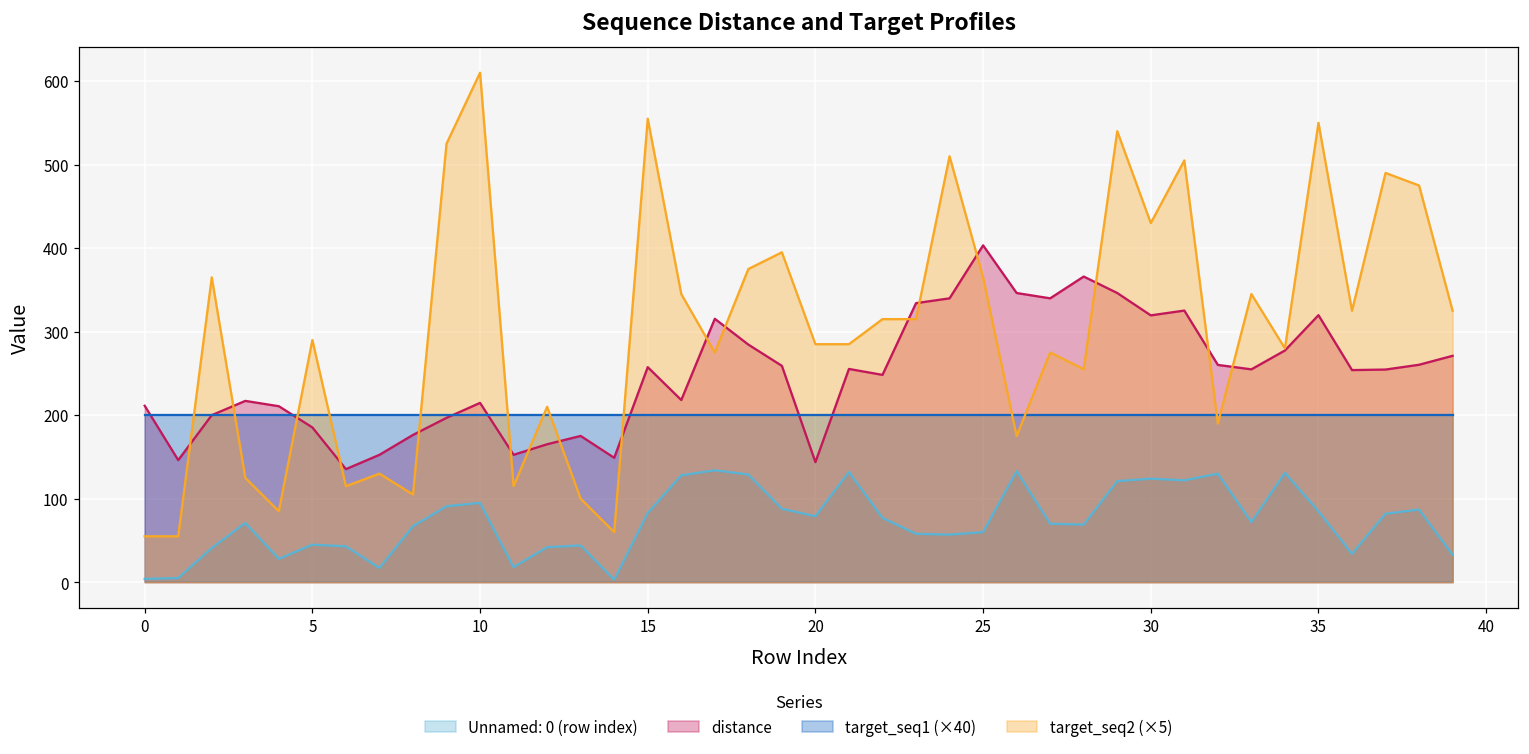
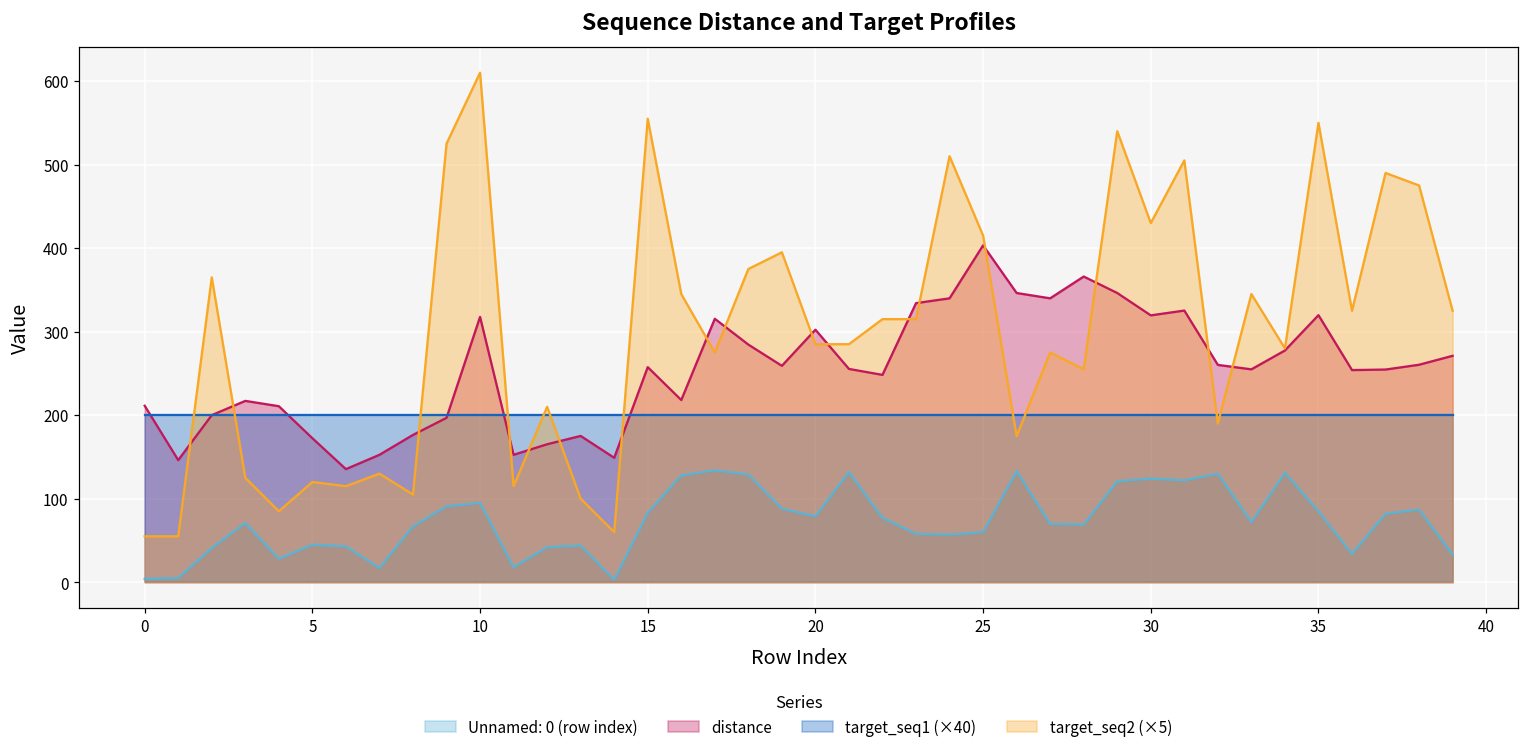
  {
    "distance": {
      "0": 210,
-     "5": 190,
-     "10": 210,
+     "5": 170,
+     "10": 320,
      "15": 260,
-     "20": 140,
+     "20": 300,
      "25": 400,
      "30": 320,
      "35": 320
    },
    "target_seq2 (×5)": {
      "0": 60,
-     "5": 290,
+     "5": 120,
      "10": 610,
      "15": 560,
      "20": 290,
-     "25": 370,
+     "25": 420,
      "30": 430,
      "35": 550
    }
  }
